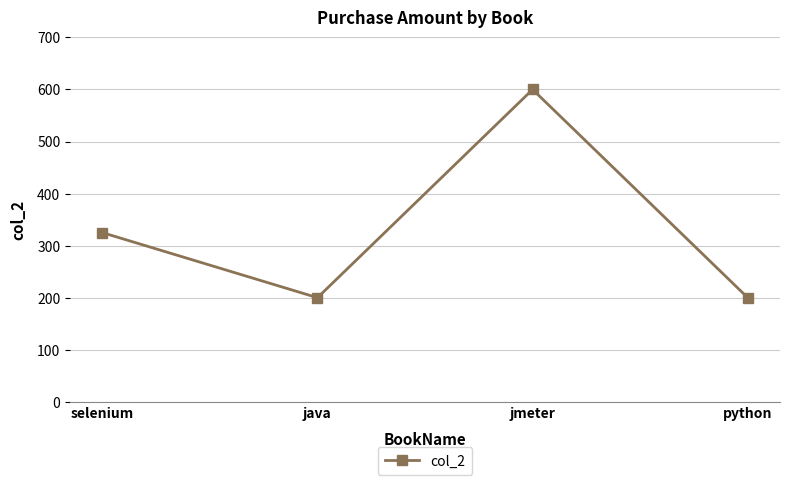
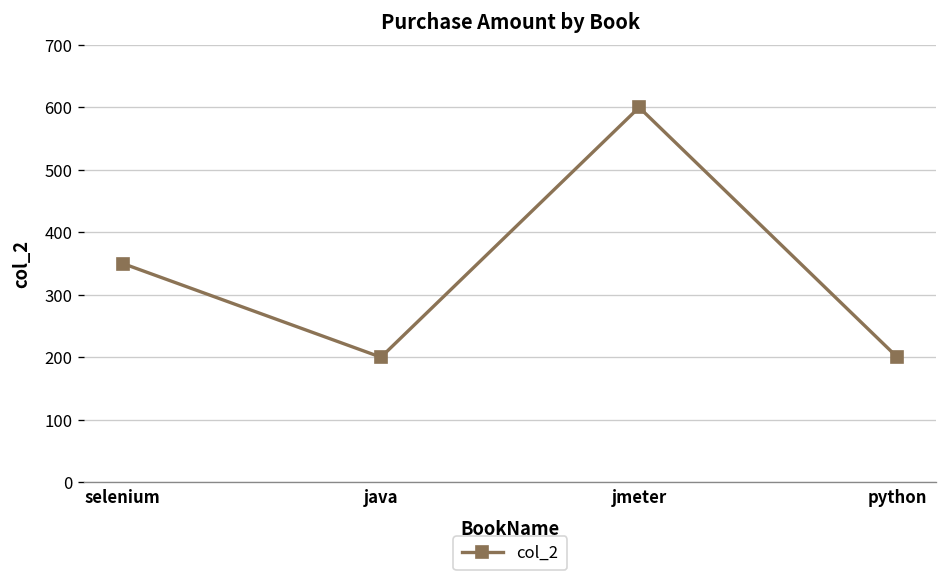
  {
-   "selenium": 330,
+   "selenium": 350,
    "java": 200,
    "jmeter": 600,
    "python": 200
  }
